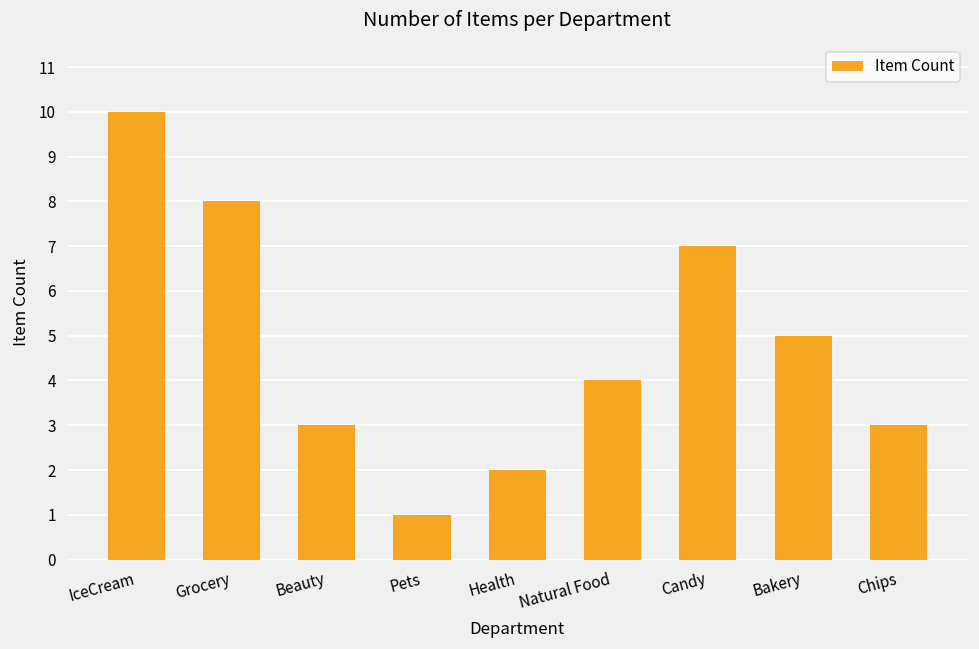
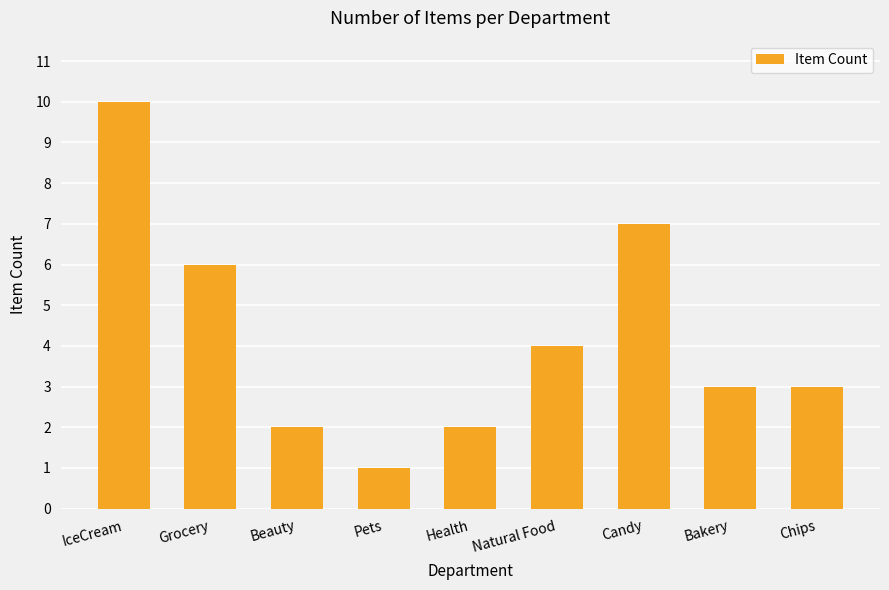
  {
    "IceCream": 10,
-   "Grocery": 8,
-   "Beauty": 3,
+   "Grocery": 6,
+   "Beauty": 2,
    "Pets": 1,
    "Health": 2,
    "Natural Food": 4,
    "Candy": 7,
-   "Bakery": 5,
+   "Bakery": 3,
    "Chips": 3
  }
